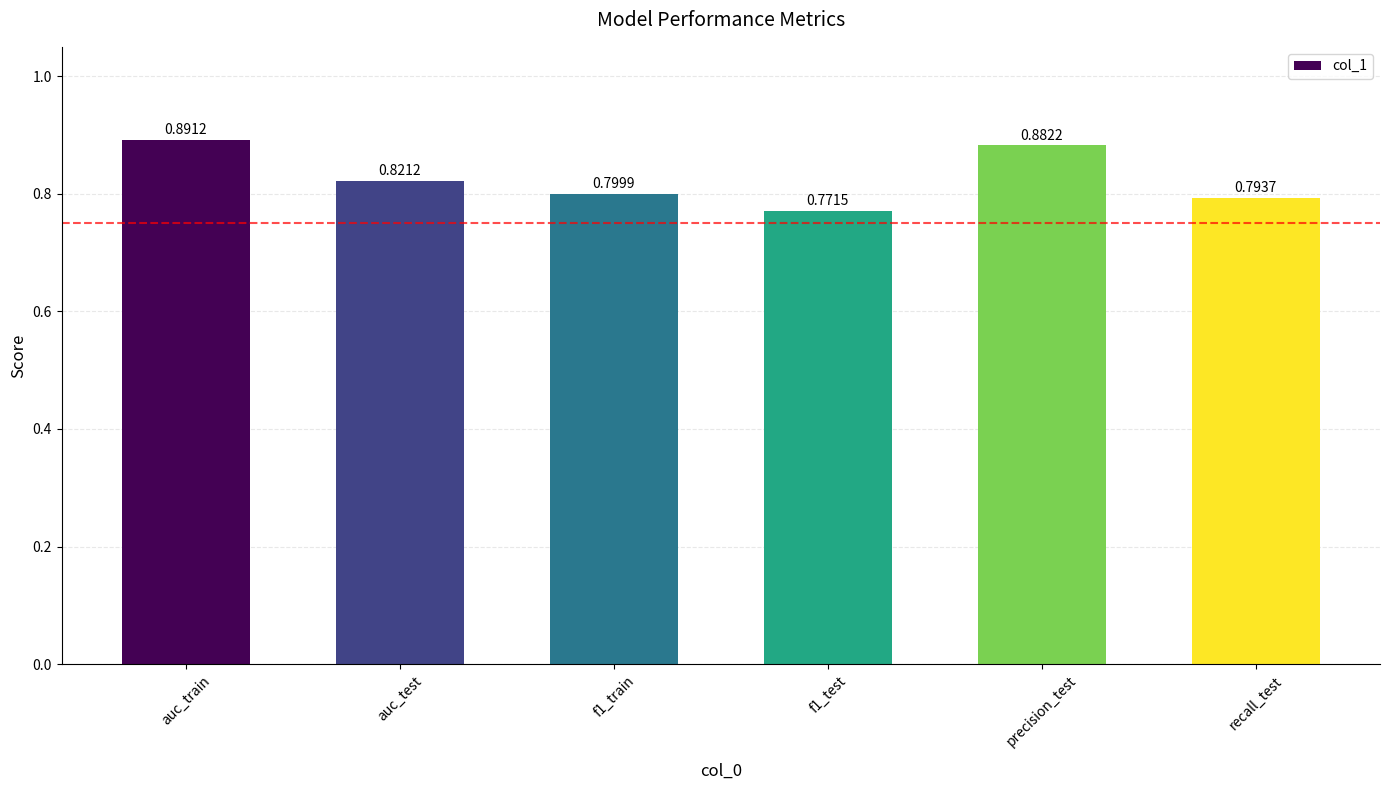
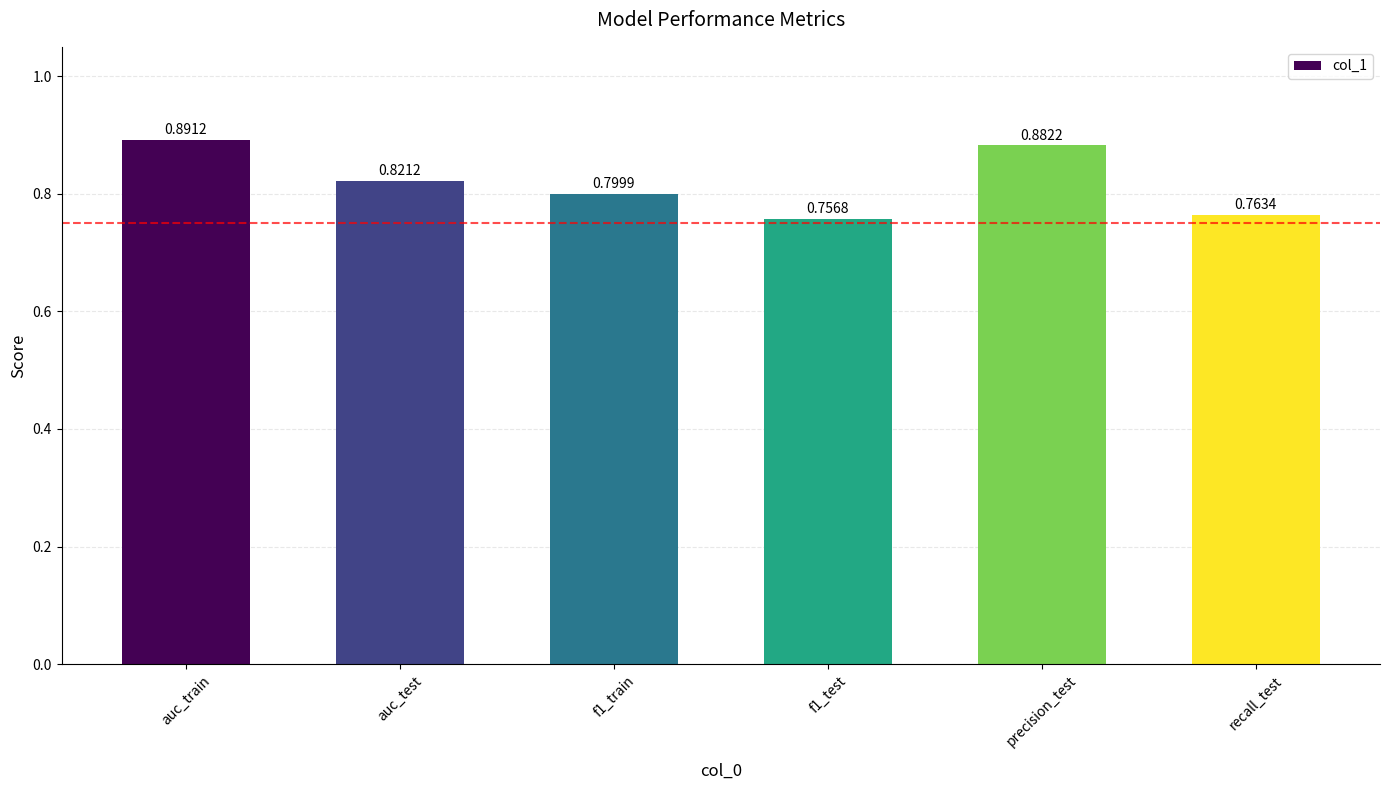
  {
    "auc_train": 0.8912,
    "auc_test": 0.8212,
    "f1_train": 0.7999,
-   "f1_test": 0.7715,
+   "f1_test": 0.7568,
    "precision_test": 0.8822,
-   "recall_test": 0.7937
+   "recall_test": 0.7634
  }
